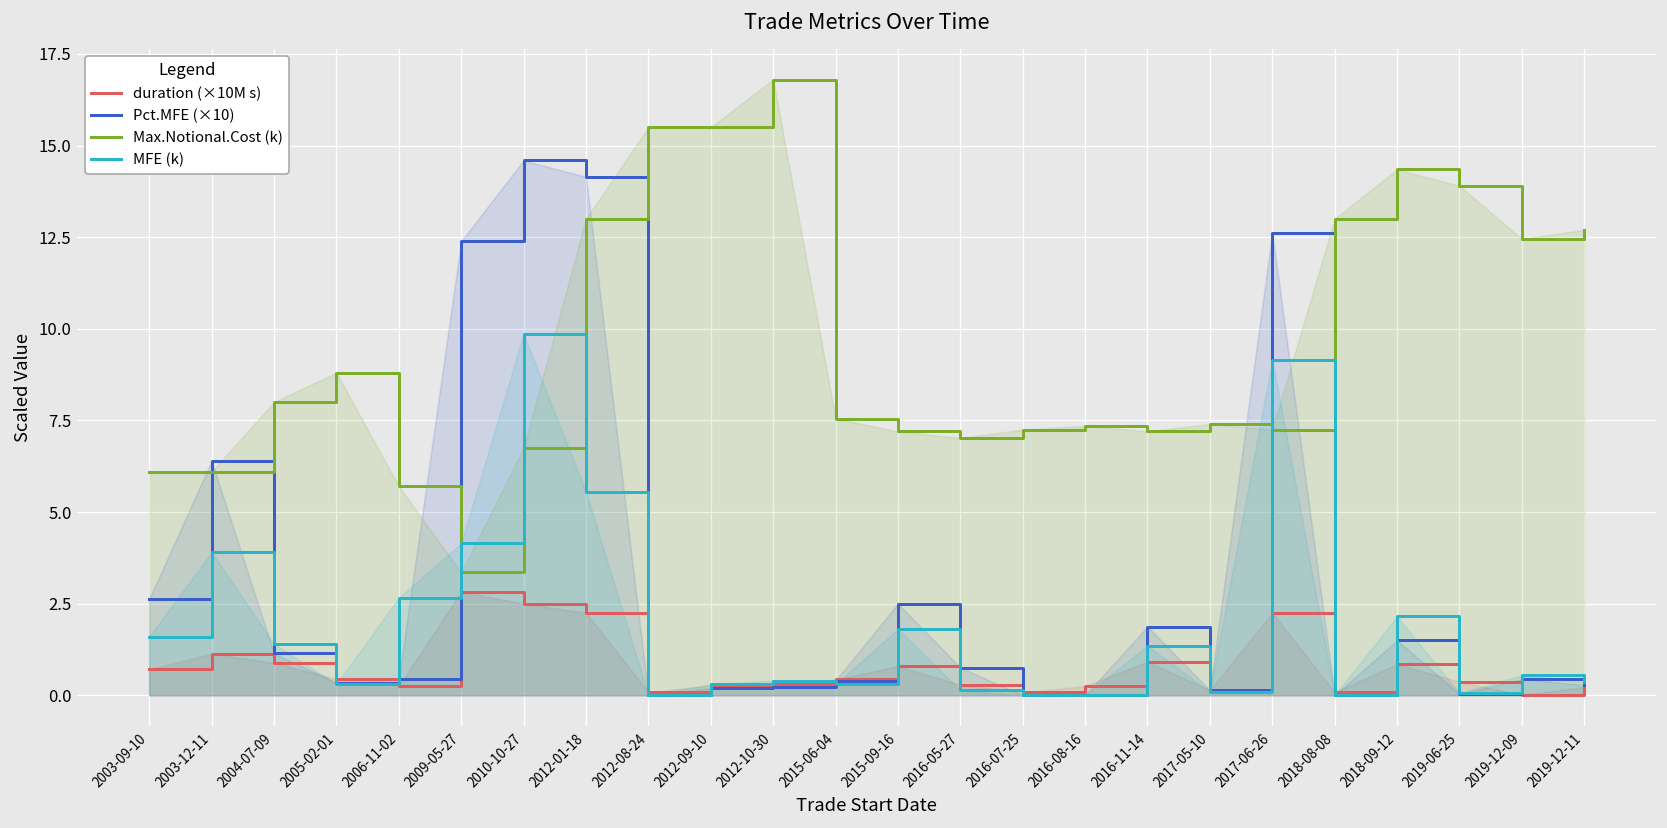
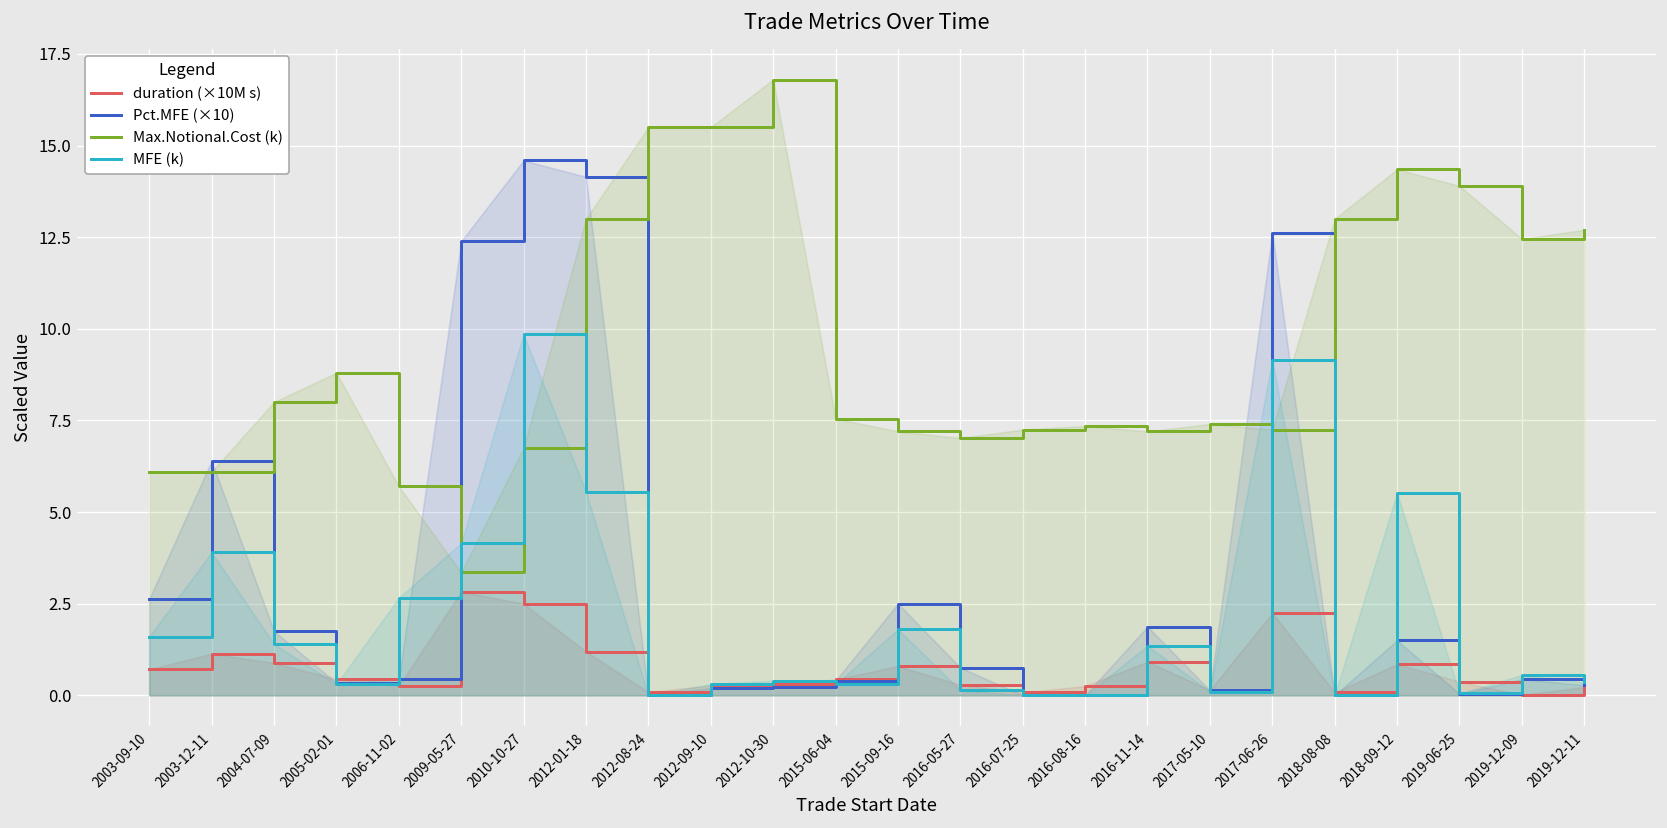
  {
    "duration (×10M s)": {
      "2003-09-10": 0.7,
      "2003-12-11": 1.1,
      "2004-07-09": 0.9,
      "2005-02-01": 0.4,
      "2006-11-02": 0.3,
      "2009-05-27": 2.8,
      "2010-10-27": 2.5,
-     "2012-01-18": 2.2,
+     "2012-01-18": 1.2,
      "2012-08-24": 0.1,
      "2015-09-16": 0.8,
      "2016-05-27": 0.3,
      "2016-08-16": 0.3,
      "2016-11-14": 0.9,
      "2017-06-26": 2.2,
      "2018-09-12": 0.8,
      "2019-06-25": 0.4,
      "2019-12-09": 0.0
    },
    "Pct.MFE (×10)": {
      "2003-09-10": 2.6,
      "2003-12-11": 6.4,
-     "2004-07-09": 1.1,
+     "2004-07-09": 1.8,
      "2006-11-02": 0.4,
      "2009-05-27": 12.4,
      "2010-10-27": 14.6,
      "2012-01-18": 14.1,
      "2015-09-16": 2.5,
      "2016-05-27": 0.8,
      "2016-11-14": 1.9,
      "2017-06-26": 12.6,
      "2018-09-12": 1.5,
      "2019-12-09": 0.4
    },
    "Max.Notional.Cost (k)": {
      "2003-09-10": 6.1,
      "2003-12-11": 6.1,
      "2004-07-09": 8.0,
      "2005-02-01": 8.8,
      "2006-11-02": 5.7,
      "2009-05-27": 3.4,
      "2010-10-27": 6.8,
      "2012-01-18": 13.0,
      "2012-08-24": 15.5,
      "2012-09-10": 15.5,
      "2012-10-30": 16.8,
      "2015-06-04": 7.6,
      "2015-09-16": 7.2,
      "2016-05-27": 7.0,
      "2016-07-25": 7.3,
      "2016-08-16": 7.4,
      "2016-11-14": 7.2,
      "2017-05-10": 7.4,
      "2017-06-26": 7.3,
      "2018-08-08": 13.0,
      "2018-09-12": 14.4,
      "2019-06-25": 13.9,
      "2019-12-09": 12.5,
      "2019-12-11": 12.7
    },
    "MFE (k)": {
      "2003-09-10": 1.6,
      "2003-12-11": 3.9,
      "2004-07-09": 1.4,
      "2006-11-02": 2.7,
      "2009-05-27": 4.2,
      "2010-10-27": 9.9,
      "2012-01-18": 5.6,
      "2012-10-30": 0.4,
      "2015-06-04": 0.3,
      "2015-09-16": 1.8,
      "2016-05-27": 0.1,
      "2016-11-14": 1.4,
      "2017-06-26": 9.2,
-     "2018-09-12": 2.2,
+     "2018-09-12": 5.5,
      "2019-12-09": 0.6
    }
  }
